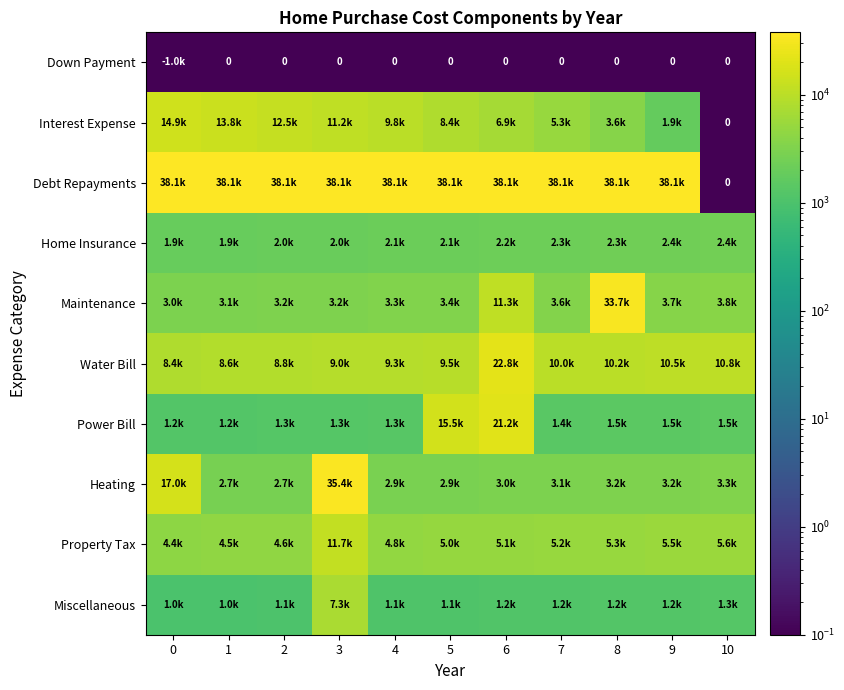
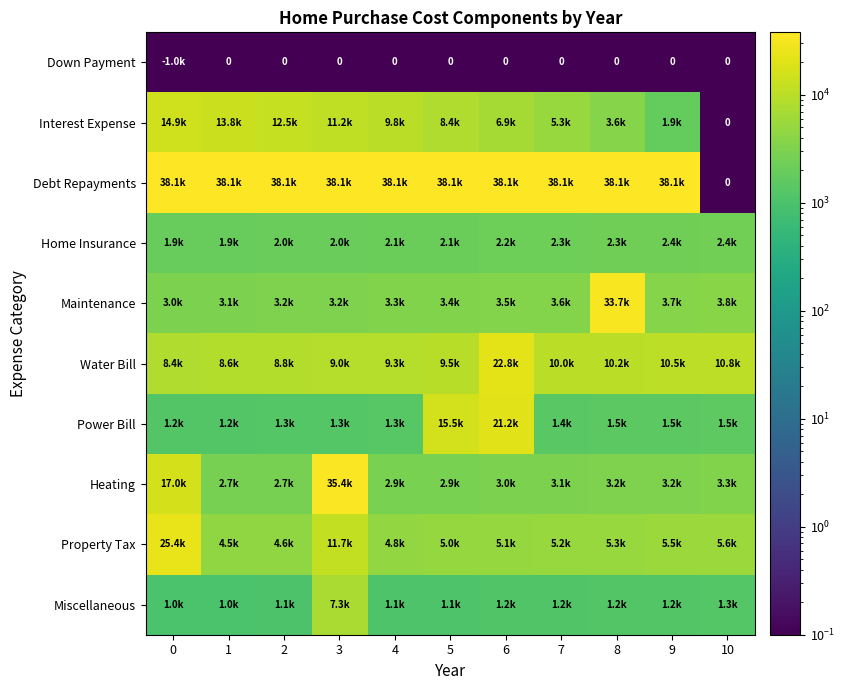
  {
    "Down Payment": {
      "0": "-1.0k",
      "1": "0",
      "2": "0",
      "3": "0",
      "4": "0",
      "5": "0",
      "6": "0",
      "7": "0",
      "8": "0",
      "9": "0",
      "10": "0"
    },
    "Interest Expense": {
      "0": "14.9k",
      "1": "13.8k",
      "2": "12.5k",
      "3": "11.2k",
      "4": "9.8k",
      "5": "8.4k",
      "6": "6.9k",
      "7": "5.3k",
      "8": "3.6k",
      "9": "1.9k",
      "10": "0"
    },
    "Debt Repayments": {
      "0": "38.1k",
      "1": "38.1k",
      "2": "38.1k",
      "3": "38.1k",
      "4": "38.1k",
      "5": "38.1k",
      "6": "38.1k",
      "7": "38.1k",
      "8": "38.1k",
      "9": "38.1k",
      "10": "0"
    },
    "Home Insurance": {
      "0": "1.9k",
      "1": "1.9k",
      "2": "2.0k",
      "3": "2.0k",
      "4": "2.1k",
      "5": "2.1k",
      "6": "2.2k",
      "7": "2.3k",
      "8": "2.3k",
      "9": "2.4k",
      "10": "2.4k"
    },
    "Maintenance": {
      "0": "3.0k",
      "1": "3.1k",
      "2": "3.2k",
      "3": "3.2k",
      "4": "3.3k",
      "5": "3.4k",
-     "6": "11.3k",
+     "6": "3.5k",
      "7": "3.6k",
      "8": "33.7k",
      "9": "3.7k",
      "10": "3.8k"
    },
    "Water Bill": {
      "0": "8.4k",
      "1": "8.6k",
      "2": "8.8k",
      "3": "9.0k",
      "4": "9.3k",
      "5": "9.5k",
      "6": "22.8k",
      "7": "10.0k",
      "8": "10.2k",
      "9": "10.5k",
      "10": "10.8k"
    },
    "Power Bill": {
      "0": "1.2k",
      "1": "1.2k",
      "2": "1.3k",
      "3": "1.3k",
      "4": "1.3k",
      "5": "15.5k",
      "6": "21.2k",
      "7": "1.4k",
      "8": "1.5k",
      "9": "1.5k",
      "10": "1.5k"
    },
    "Heating": {
      "0": "17.0k",
      "1": "2.7k",
      "2": "2.7k",
      "3": "35.4k",
      "4": "2.9k",
      "5": "2.9k",
      "6": "3.0k",
      "7": "3.1k",
      "8": "3.2k",
      "9": "3.2k",
      "10": "3.3k"
    },
    "Property Tax": {
-     "0": "4.4k",
+     "0": "25.4k",
      "1": "4.5k",
      "2": "4.6k",
      "3": "11.7k",
      "4": "4.8k",
      "5": "5.0k",
      "6": "5.1k",
      "7": "5.2k",
      "8": "5.3k",
      "9": "5.5k",
      "10": "5.6k"
    },
    "Miscellaneous": {
      "0": "1.0k",
      "1": "1.0k",
      "2": "1.1k",
      "3": "7.3k",
      "4": "1.1k",
      "5": "1.1k",
      "6": "1.2k",
      "7": "1.2k",
      "8": "1.2k",
      "9": "1.2k",
      "10": "1.3k"
    }
  }
